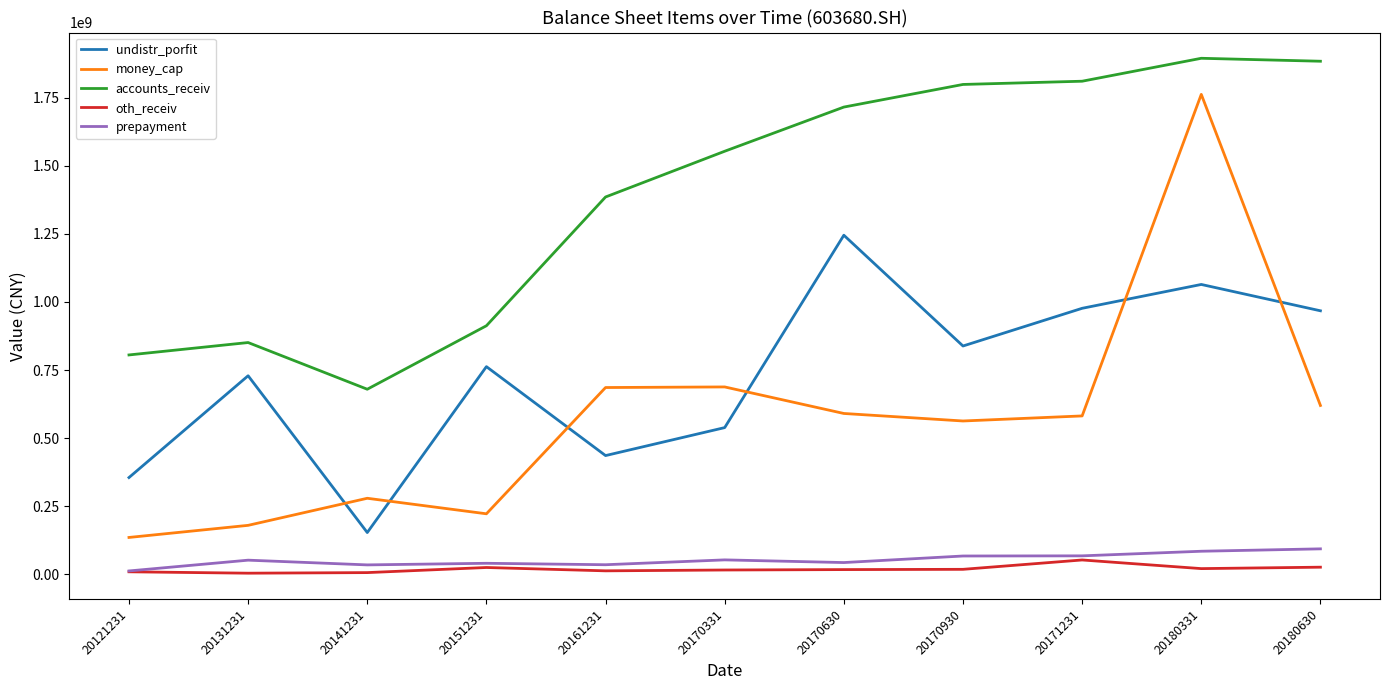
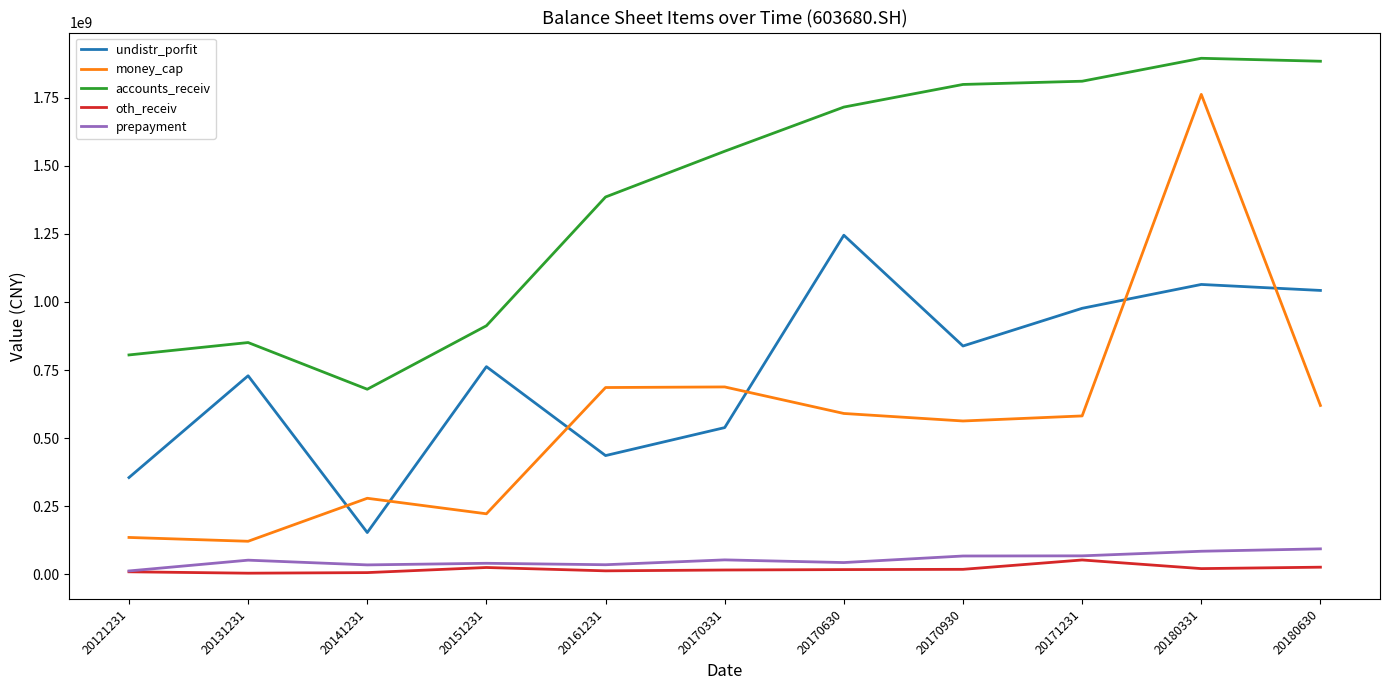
  {
    "undistr_porfit": {
      "20121231": 360000000,
      "20131231": 730000000,
      "20141231": 150000000,
      "20151231": 760000000,
      "20161231": 440000000,
      "20170331": 540000000,
      "20170630": 1240000000,
      "20170930": 840000000,
      "20171231": 980000000,
      "20180331": 1060000000,
-     "20180630": 970000000
+     "20180630": 1040000000
    },
    "money_cap": {
      "20121231": 140000000,
-     "20131231": 180000000,
+     "20131231": 120000000,
      "20141231": 280000000,
      "20151231": 220000000,
      "20161231": 690000000,
      "20170331": 690000000,
      "20170630": 590000000,
      "20170930": 560000000,
      "20171231": 580000000,
      "20180331": 1760000000,
      "20180630": 620000000
    },
    "accounts_receiv": {
      "20121231": 810000000,
      "20131231": 850000000,
      "20141231": 680000000,
      "20151231": 910000000,
      "20161231": 1390000000,
      "20170331": 1550000000,
      "20170630": 1720000000,
      "20170930": 1800000000,
      "20171231": 1810000000,
      "20180331": 1890000000,
      "20180630": 1880000000
    },
    "oth_receiv": {
      "20131231": 0,
      "20141231": 10000000,
      "20151231": 30000000,
      "20161231": 10000000,
      "20170331": 20000000,
      "20170630": 20000000,
      "20170930": 20000000,
      "20171231": 50000000,
      "20180331": 20000000,
      "20180630": 30000000
    },
    "prepayment": {
      "20131231": 50000000,
      "20141231": 30000000,
      "20151231": 40000000,
      "20161231": 40000000,
      "20170331": 50000000,
      "20170630": 40000000,
      "20170930": 70000000,
      "20171231": 70000000,
      "20180331": 90000000,
      "20180630": 90000000
    }
  }
